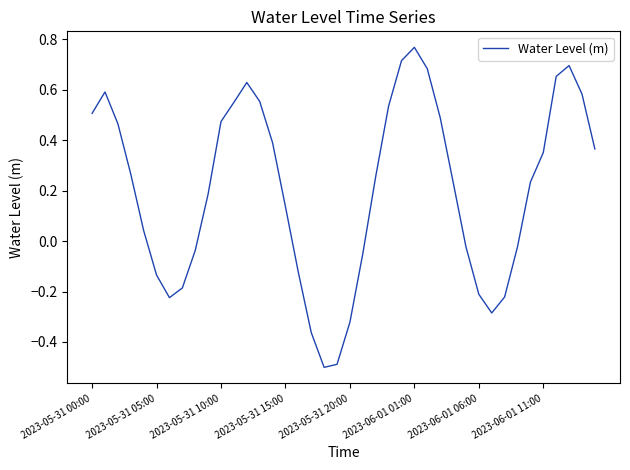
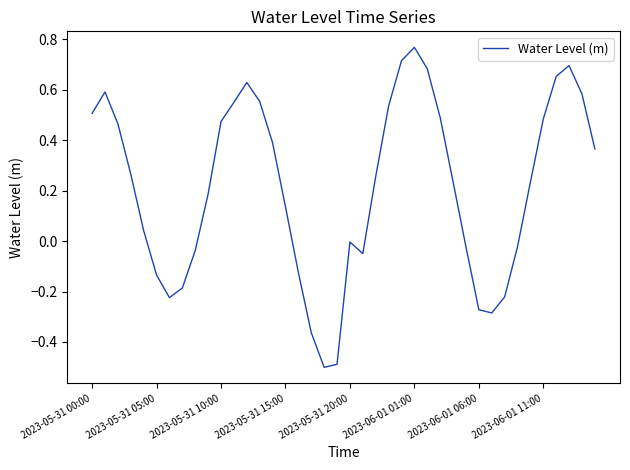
  {
    "2023-05-31 00:00": 0.51,
    "2023-05-31 05:00": -0.13,
    "2023-05-31 10:00": 0.47,
    "2023-05-31 15:00": 0.14,
-   "2023-05-31 20:00": -0.32,
+   "2023-05-31 20:00": 0.00,
    "2023-06-01 01:00": 0.77,
-   "2023-06-01 06:00": -0.21,
-   "2023-06-01 11:00": 0.35
+   "2023-06-01 06:00": -0.27,
+   "2023-06-01 11:00": 0.48
  }
